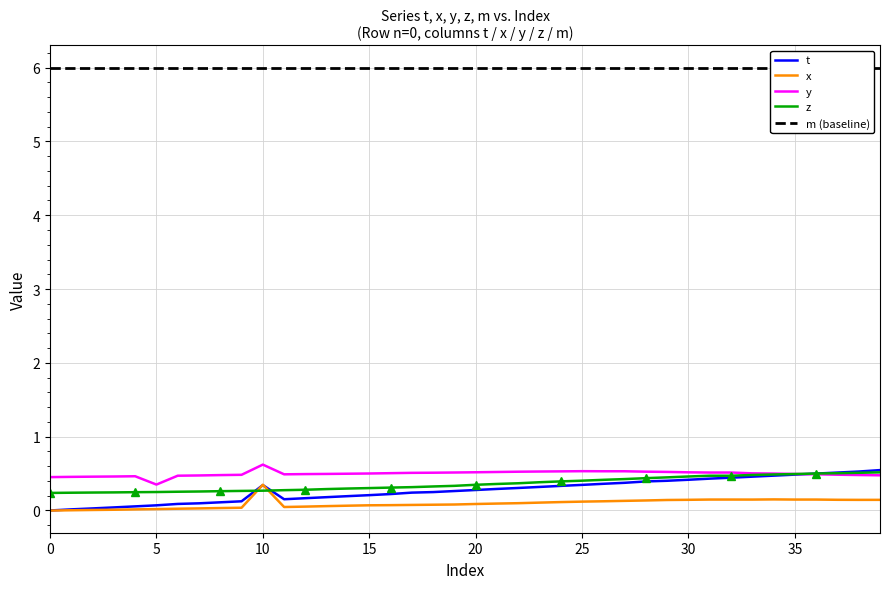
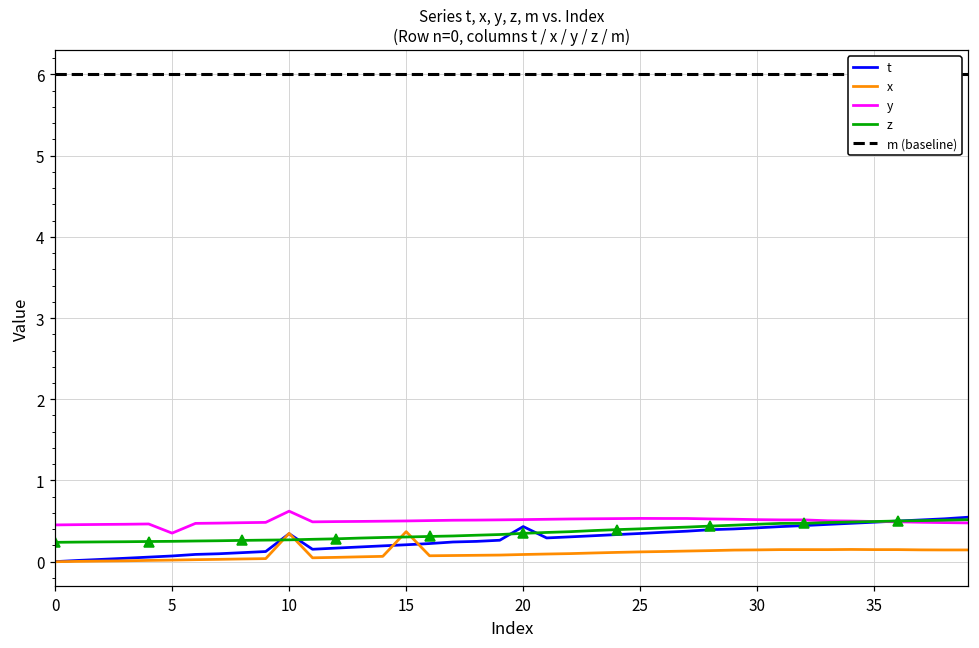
  {
    "t": {
      "5": 0.1,
      "15": 0.2,
-     "20": 0.3,
+     "20": 0.4,
      "25": 0.3,
      "30": 0.4
    },
    "x": {
      "5": 0.0,
-     "15": 0.1,
+     "15": 0.4,
      "20": 0.1,
      "25": 0.1,
      "30": 0.1,
      "35": 0.1
    },
    "y": {
      "0": 0.5,
      "5": 0.4,
      "10": 0.6,
      "15": 0.5,
      "20": 0.5,
      "25": 0.5,
      "30": 0.5
    },
    "m (baseline)": {
      "0": 6.0,
      "5": 6.0,
      "10": 6.0,
      "15": 6.0,
      "20": 6.0,
      "25": 6.0,
      "30": 6.0
    }
  }
